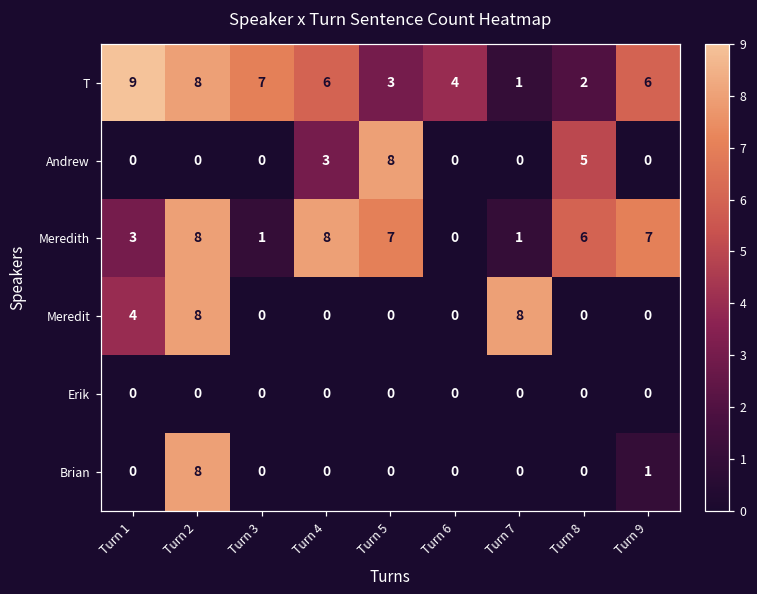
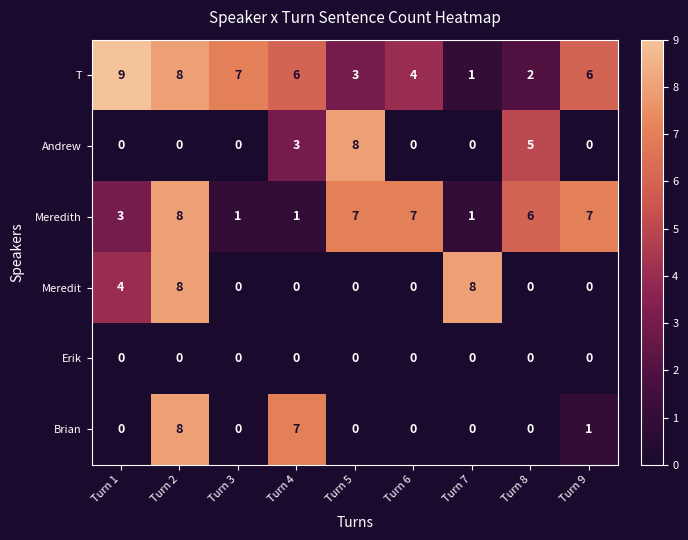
  {
    "T": {
      "Turn 1": 9,
      "Turn 2": 8,
      "Turn 3": 7,
      "Turn 4": 6,
      "Turn 5": 3,
      "Turn 6": 4,
      "Turn 7": 1,
      "Turn 8": 2,
      "Turn 9": 6
    },
    "Andrew": {
      "Turn 1": 0,
      "Turn 2": 0,
      "Turn 3": 0,
      "Turn 4": 3,
      "Turn 5": 8,
      "Turn 6": 0,
      "Turn 7": 0,
      "Turn 8": 5,
      "Turn 9": 0
    },
    "Meredith": {
      "Turn 1": 3,
      "Turn 2": 8,
      "Turn 3": 1,
-     "Turn 4": 8,
+     "Turn 4": 1,
      "Turn 5": 7,
-     "Turn 6": 0,
+     "Turn 6": 7,
      "Turn 7": 1,
      "Turn 8": 6,
      "Turn 9": 7
    },
    "Meredit": {
      "Turn 1": 4,
      "Turn 2": 8,
      "Turn 3": 0,
      "Turn 4": 0,
      "Turn 5": 0,
      "Turn 6": 0,
      "Turn 7": 8,
      "Turn 8": 0,
      "Turn 9": 0
    },
    "Erik": {
      "Turn 1": 0,
      "Turn 2": 0,
      "Turn 3": 0,
      "Turn 4": 0,
      "Turn 5": 0,
      "Turn 6": 0,
      "Turn 7": 0,
      "Turn 8": 0,
      "Turn 9": 0
    },
    "Brian": {
      "Turn 1": 0,
      "Turn 2": 8,
      "Turn 3": 0,
-     "Turn 4": 0,
+     "Turn 4": 7,
      "Turn 5": 0,
      "Turn 6": 0,
      "Turn 7": 0,
      "Turn 8": 0,
      "Turn 9": 1
    }
  }
